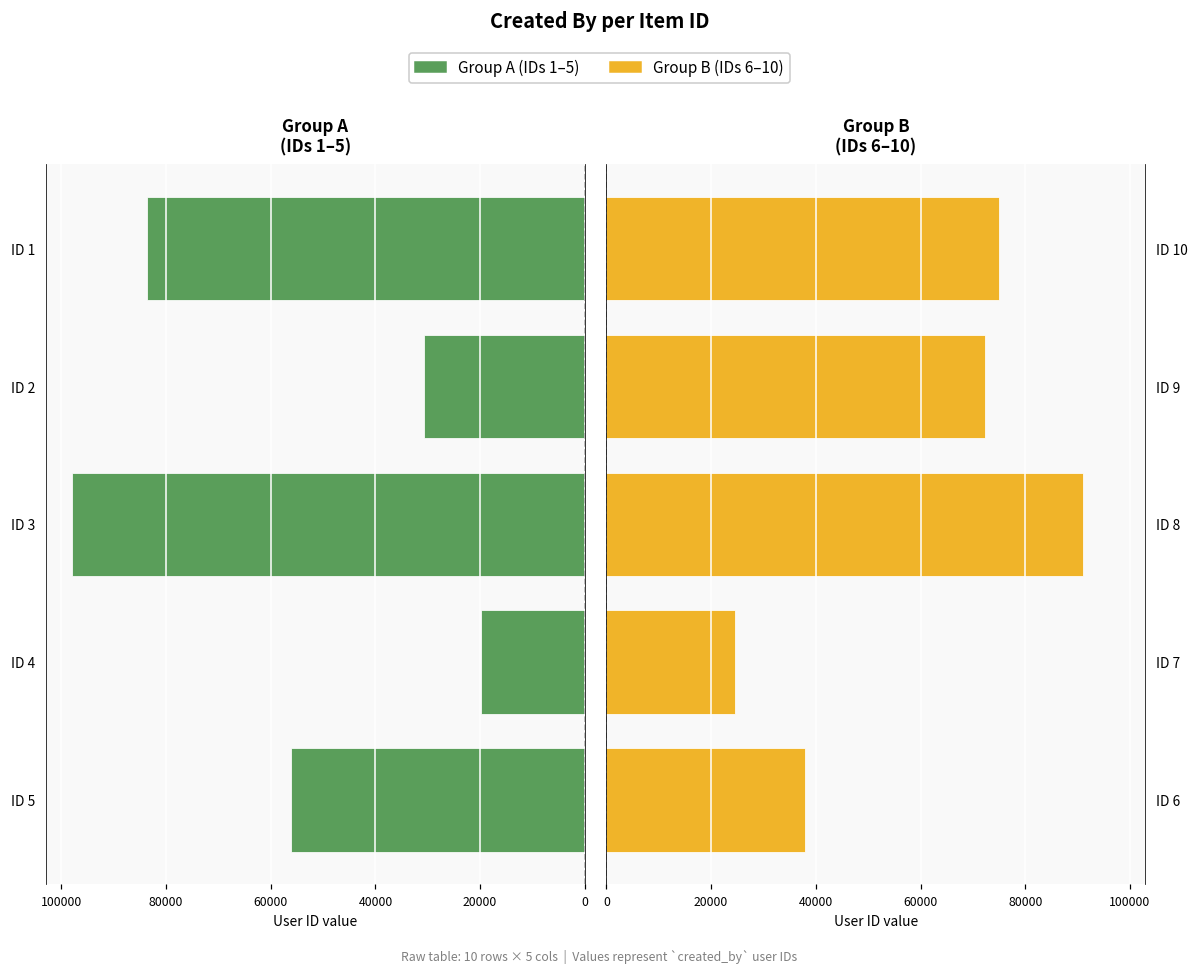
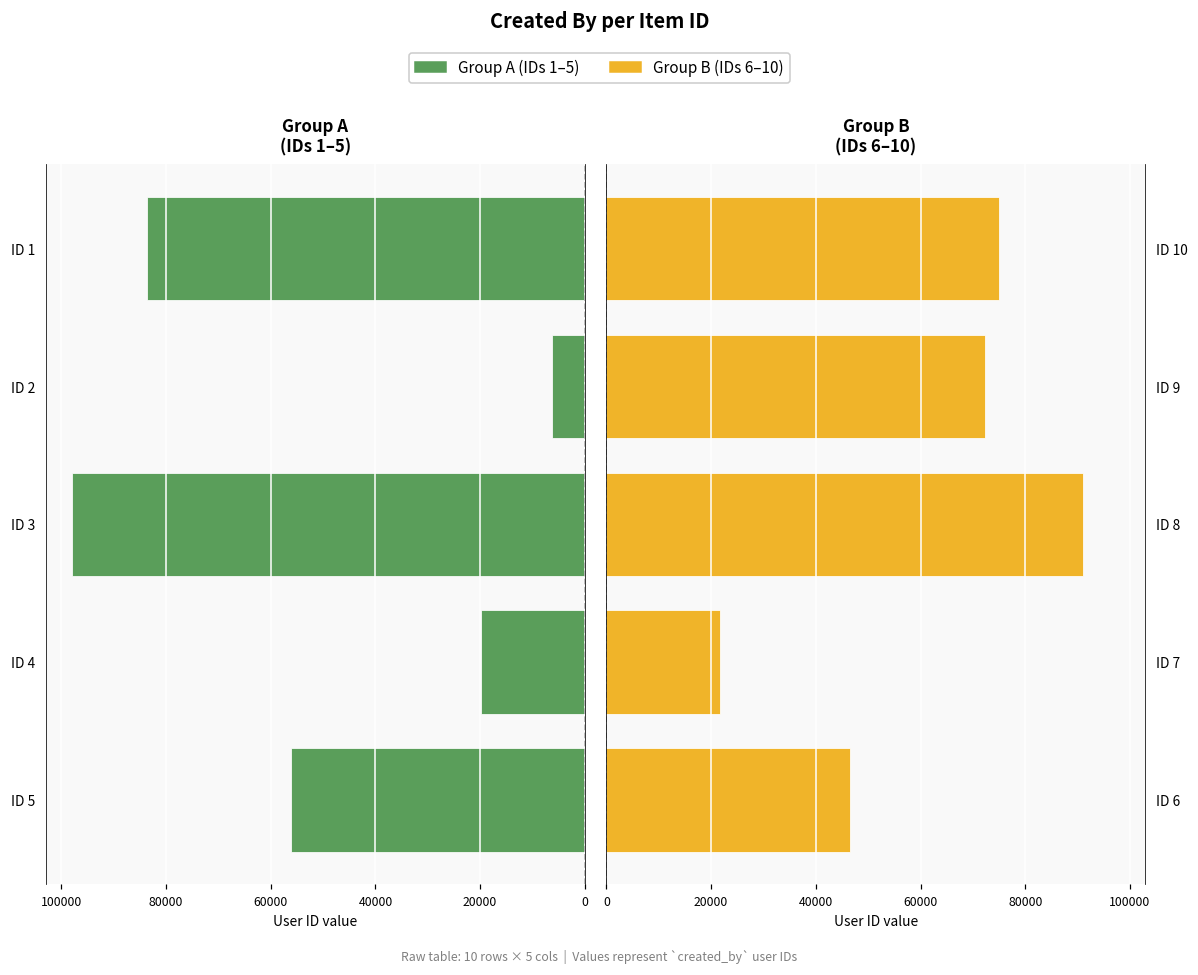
  {
    "Group A (IDs 1–5)": {
      "ID 1": 84000,
-     "ID 2": 31000,
+     "ID 2": 6000,
      "ID 3": 98000,
      "ID 4": 20000,
      "ID 5": 56000
    },
    "Group B (IDs 6–10)": {
      "ID 10": 75000,
      "ID 9": 72000,
      "ID 8": 91000,
-     "ID 7": 24000,
-     "ID 6": 38000
+     "ID 7": 22000,
+     "ID 6": 46000
    }
  }
